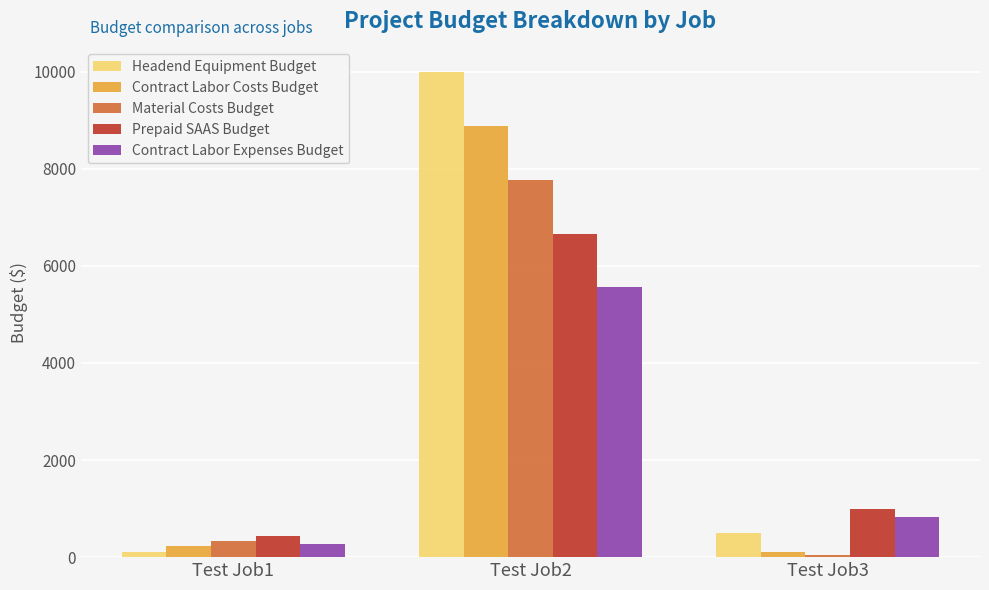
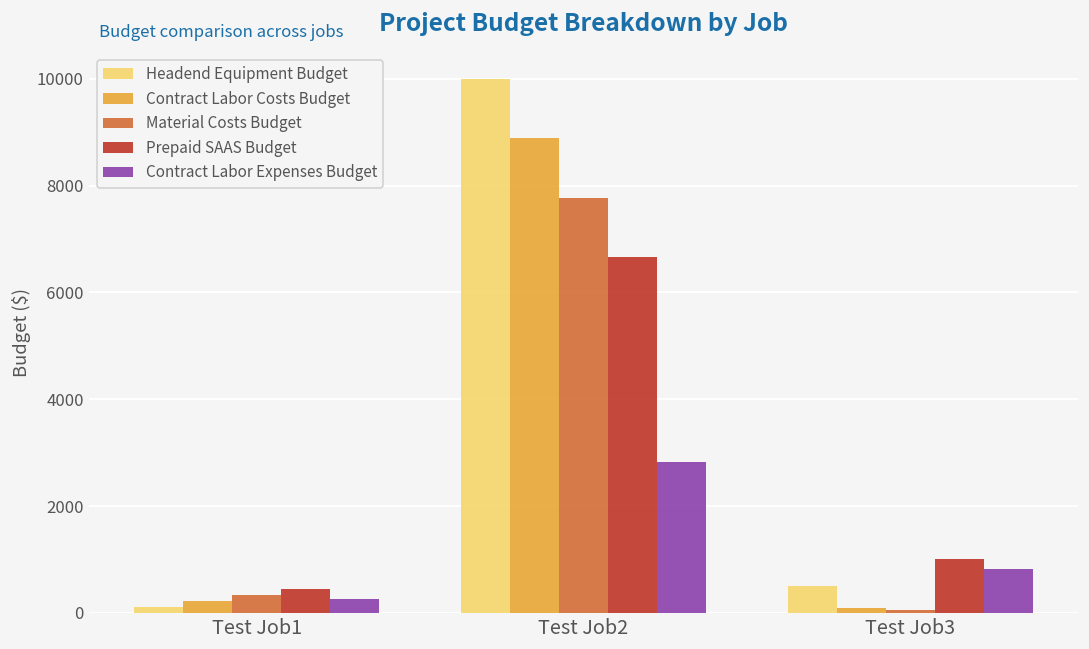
  {
    "Headend Equipment Budget": {
      "Test Job1": 100,
      "Test Job2": 10000,
      "Test Job3": 500
    },
    "Prepaid SAAS Budget": {
      "Test Job1": 400,
      "Test Job2": 6700,
      "Test Job3": 1000
    },
    "Contract Labor Expenses Budget": {
      "Test Job1": 300,
-     "Test Job2": 5600,
+     "Test Job2": 2800,
      "Test Job3": 800
    }
  }
